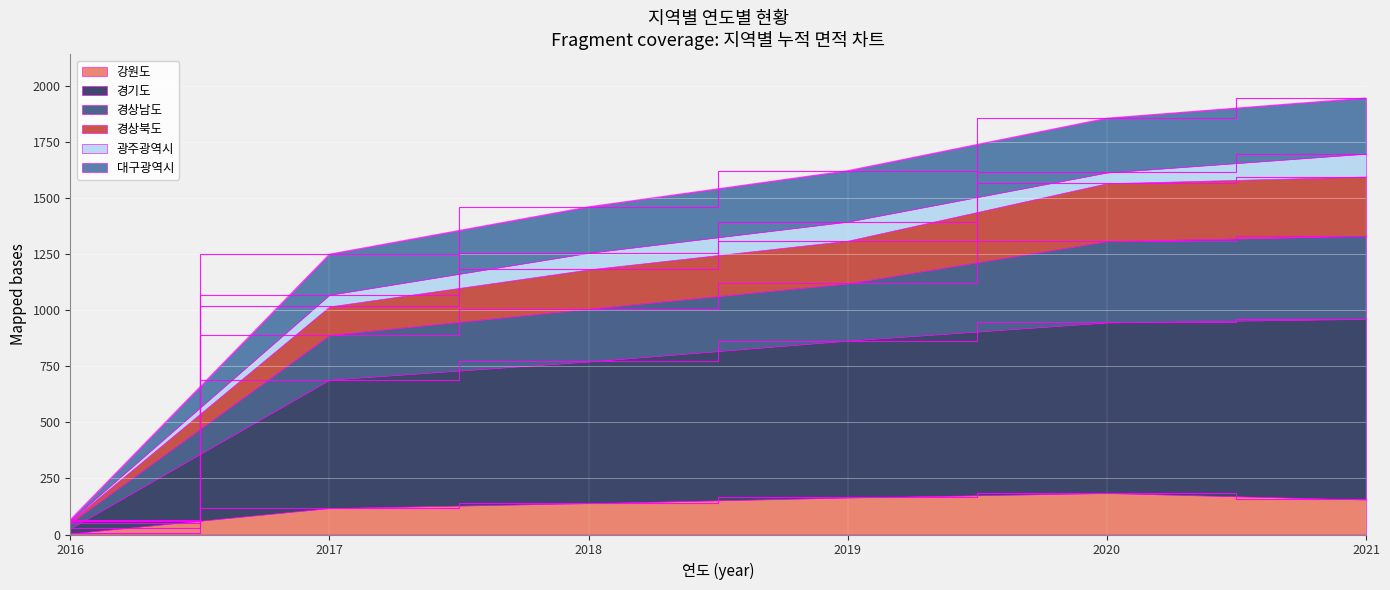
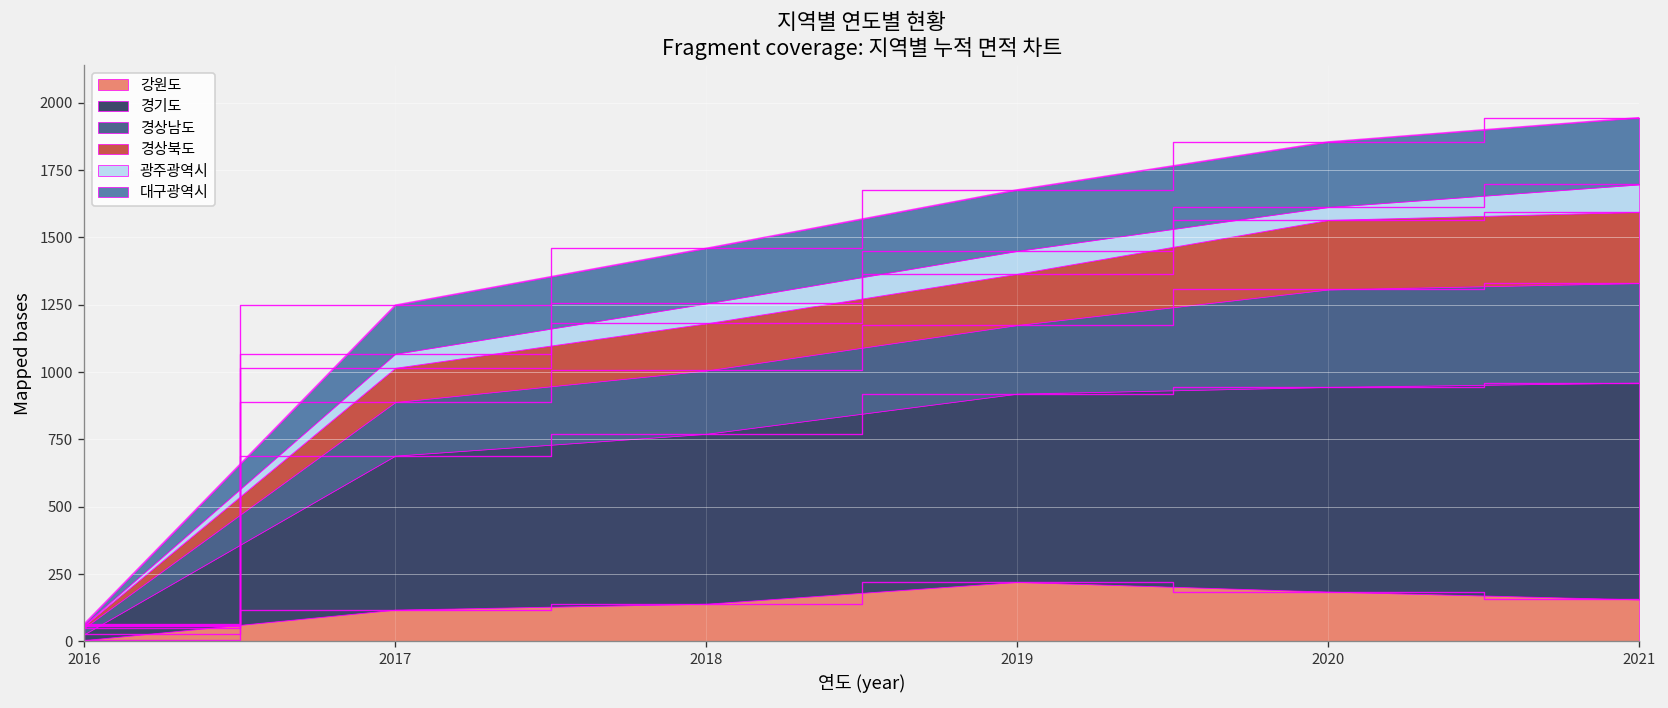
  {
    "강원도": {
      "2016": 10,
      "2017": 120,
      "2018": 140,
-     "2019": 170,
+     "2019": 220,
      "2020": 190,
      "2021": 160
    },
    "경상북도": {
      "2017": 130,
      "2018": 180,
      "2019": 190,
      "2020": 260,
      "2021": 260
    },
    "광주광역시": {
      "2017": 50,
      "2018": 70,
      "2019": 90,
      "2020": 50,
      "2021": 100
    }
  }
